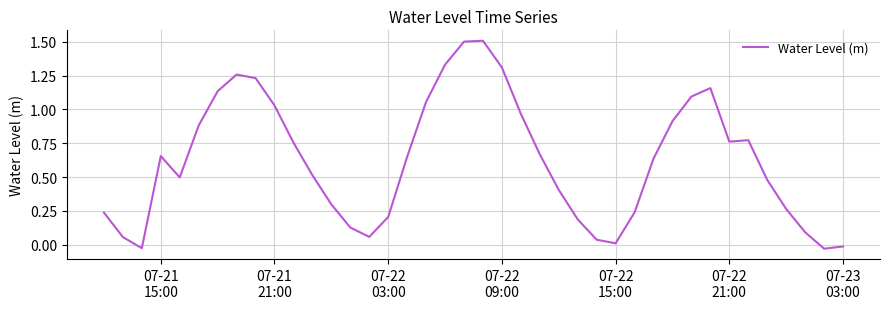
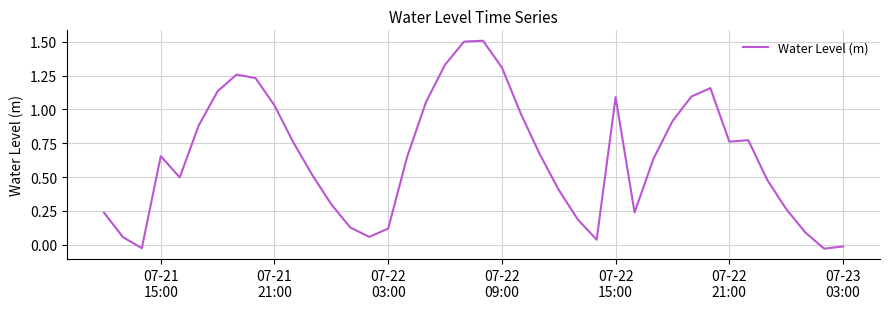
  {
    "07-21 15:00": 0.65,
    "07-21 21:00": 1.03,
-   "07-22 03:00": 0.20,
+   "07-22 03:00": 0.12,
    "07-22 09:00": 1.31,
-   "07-22 15:00": 0.01,
+   "07-22 15:00": 1.09,
    "07-22 21:00": 0.76,
    "07-23 03:00": -0.01
  }
